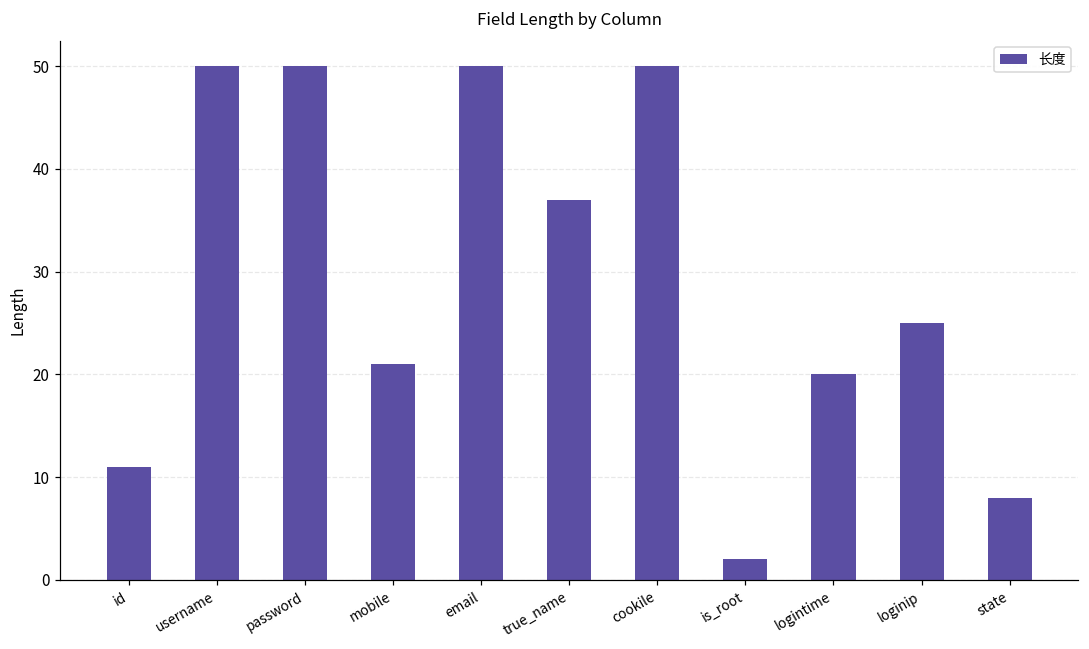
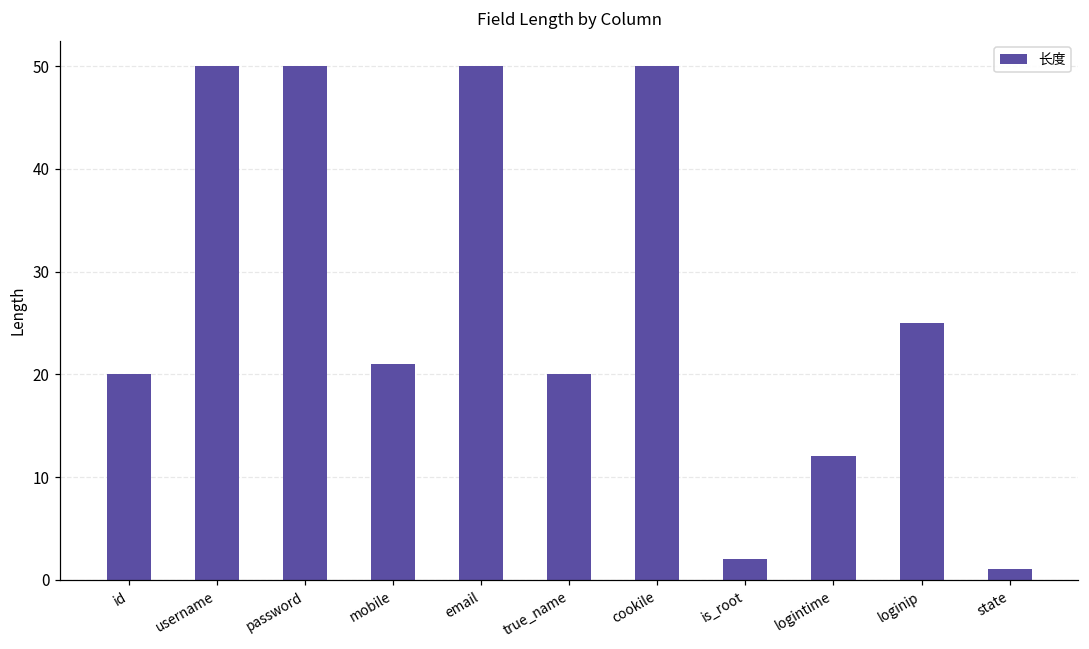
  {
-   "id": 11,
+   "id": 20,
    "username": 50,
    "password": 50,
    "mobile": 21,
    "email": 50,
-   "true_name": 37,
+   "true_name": 20,
    "cookile": 50,
    "is_root": 2,
-   "logintime": 20,
+   "logintime": 12,
    "loginip": 25,
-   "state": 8
+   "state": 1
  }
